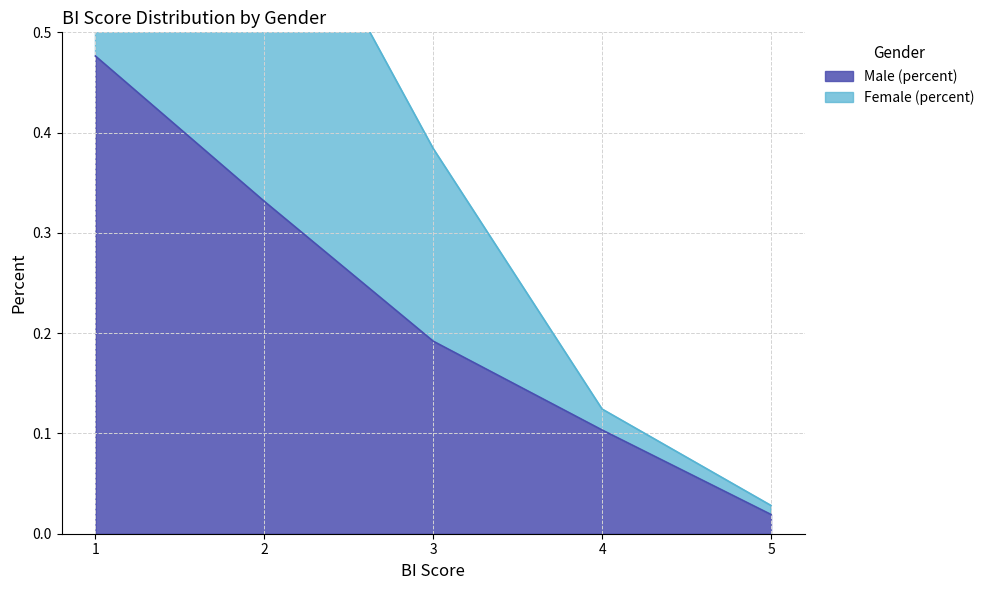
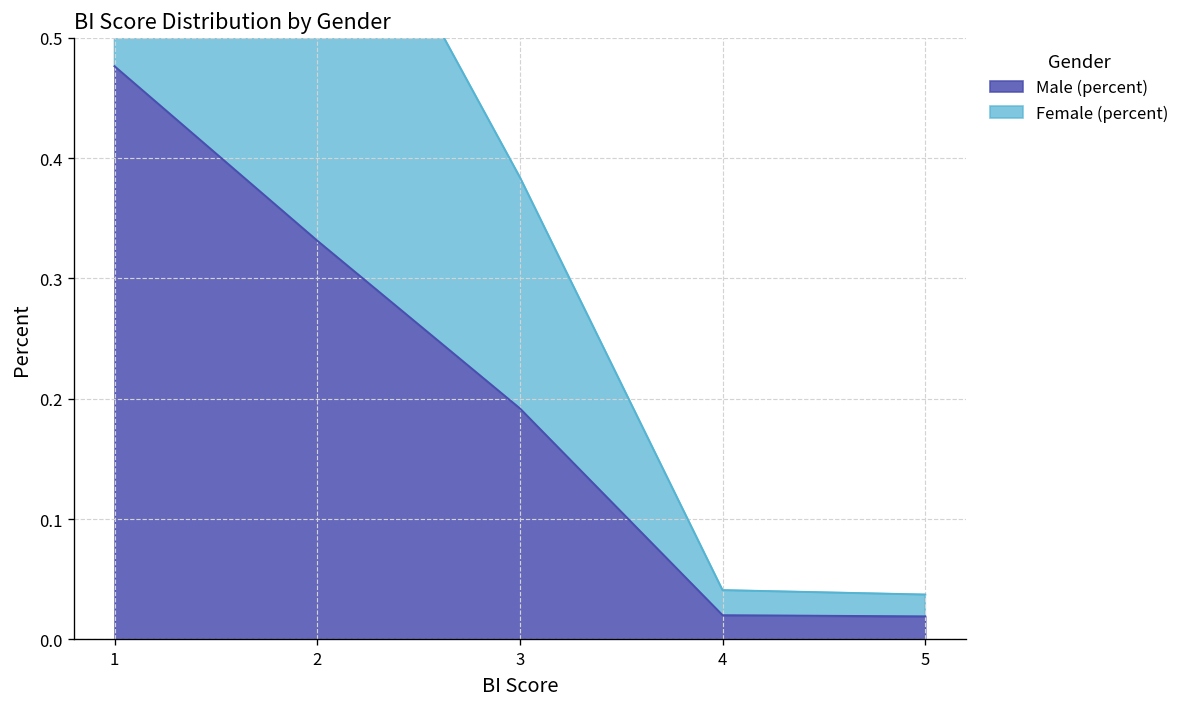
  {
    "Male (percent)": {
      "1": 0.476,
      "2": 0.331,
      "3": 0.192,
-     "4": 0.103,
+     "4": 0.020,
      "5": 0.019
    },
    "Female (percent)": {
      "3": 0.192,
      "4": 0.021,
-     "5": 0.009
+     "5": 0.018
    }
  }
